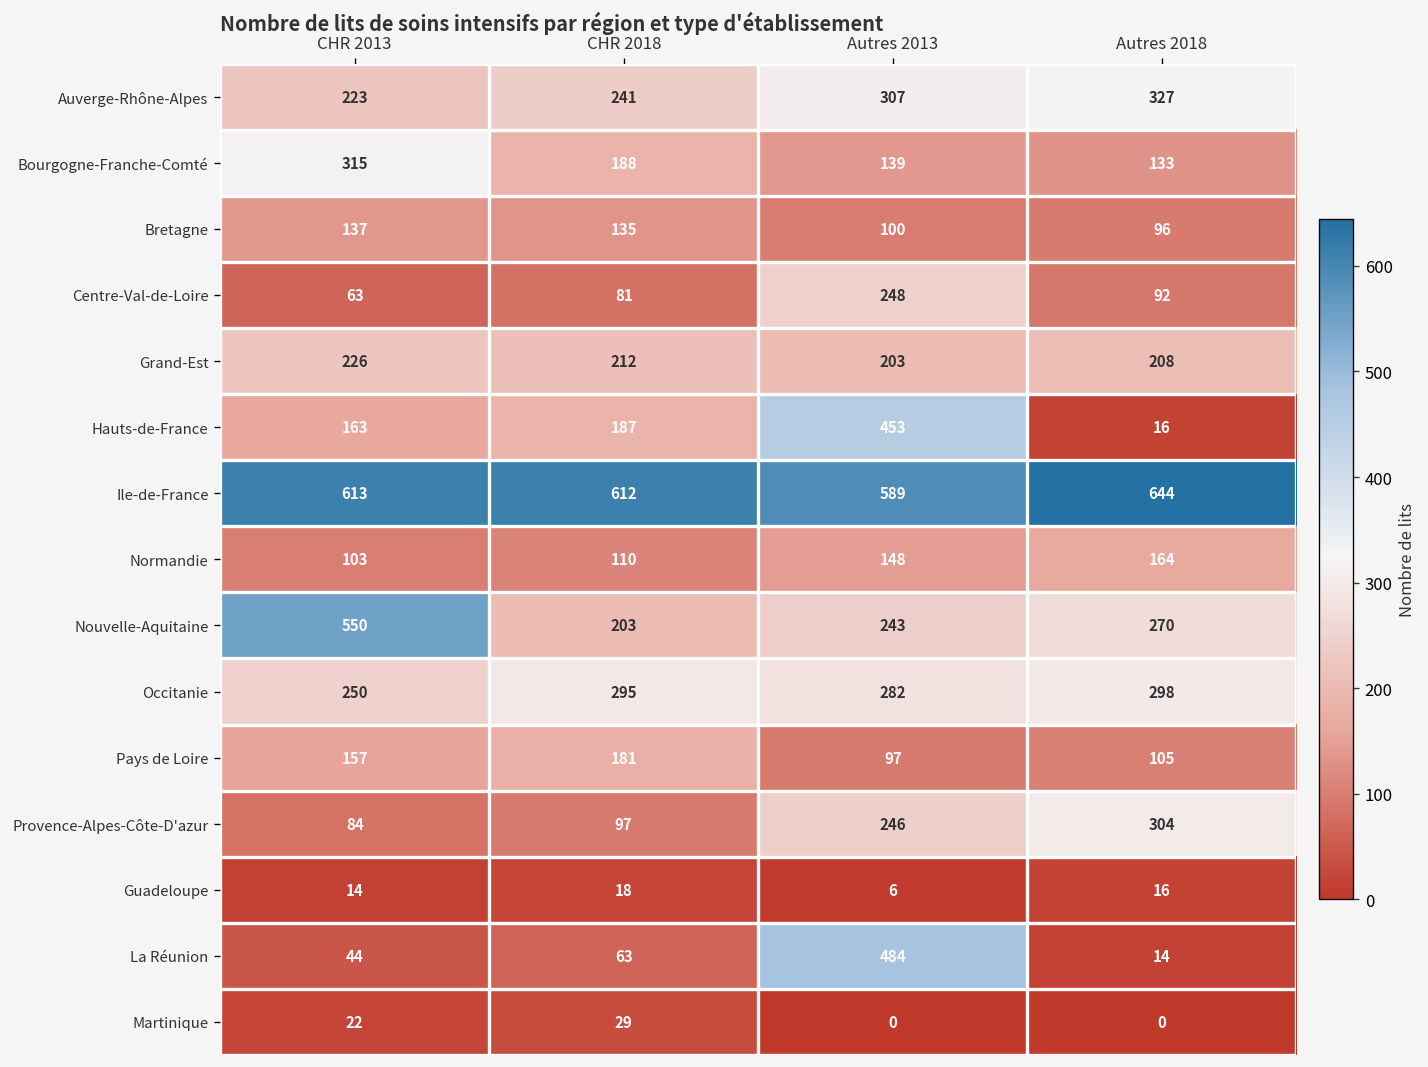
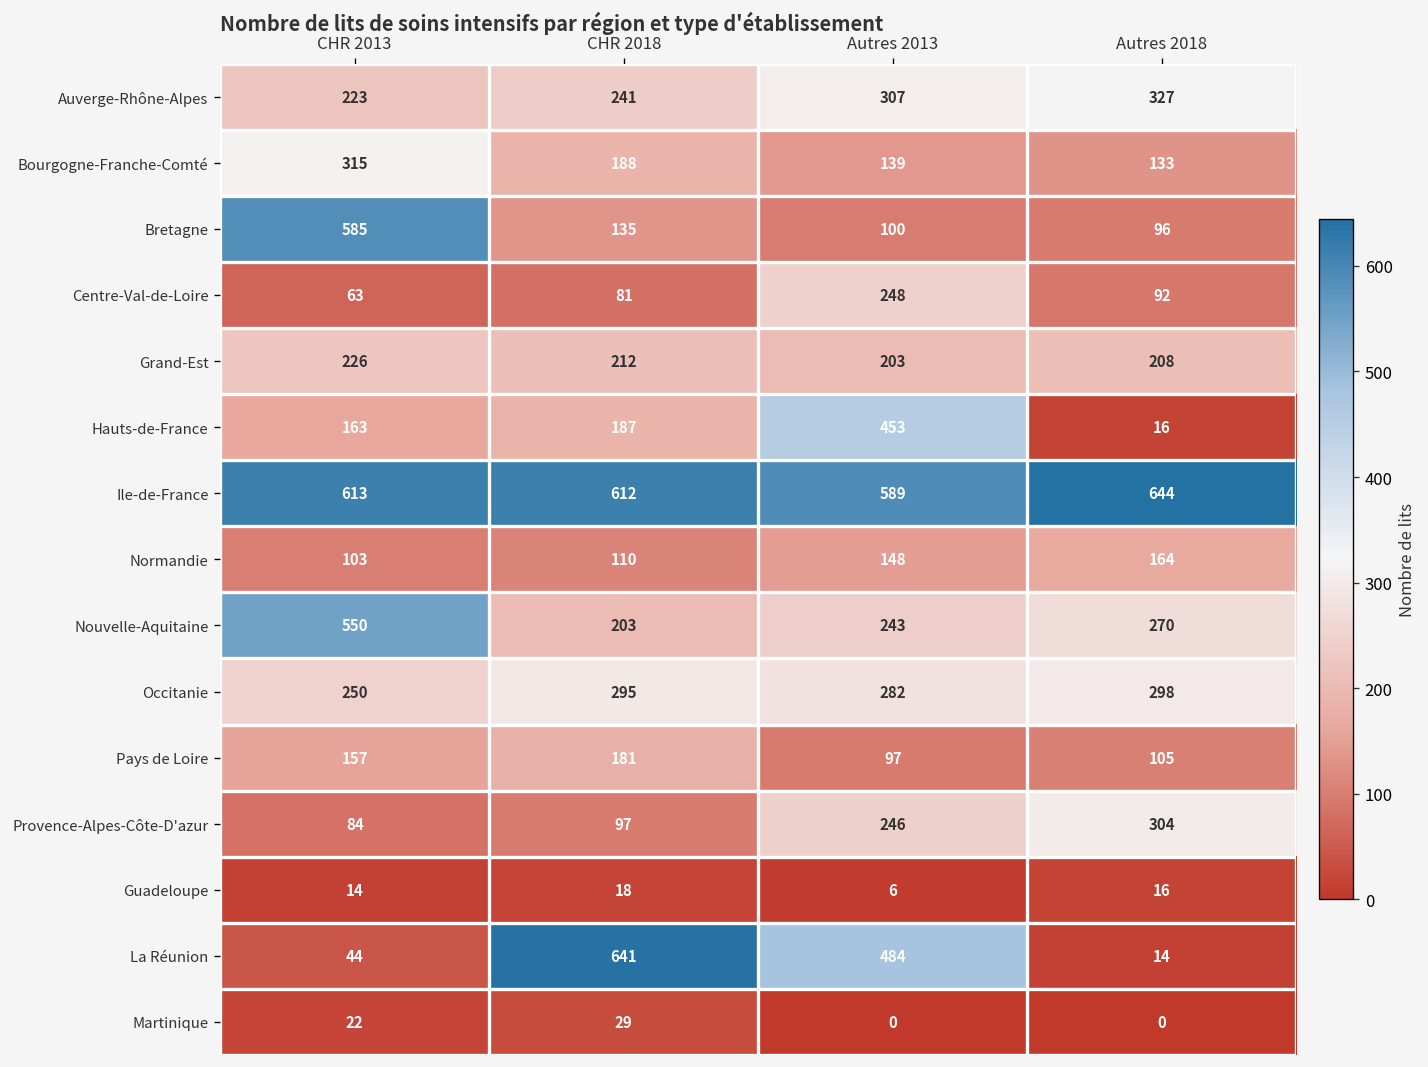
  {
    "Auverge-Rhône-Alpes": {
      "CHR 2013": 223,
      "CHR 2018": 241,
      "Autres 2013": 307,
      "Autres 2018": 327
    },
    "Bourgogne-Franche-Comté": {
      "CHR 2013": 315,
      "CHR 2018": 188,
      "Autres 2013": 139,
      "Autres 2018": 133
    },
    "Bretagne": {
-     "CHR 2013": 137,
+     "CHR 2013": 585,
      "CHR 2018": 135,
      "Autres 2013": 100,
      "Autres 2018": 96
    },
    "Centre-Val-de-Loire": {
      "CHR 2013": 63,
      "CHR 2018": 81,
      "Autres 2013": 248,
      "Autres 2018": 92
    },
    "Grand-Est": {
      "CHR 2013": 226,
      "CHR 2018": 212,
      "Autres 2013": 203,
      "Autres 2018": 208
    },
    "Hauts-de-France": {
      "CHR 2013": 163,
      "CHR 2018": 187,
      "Autres 2013": 453,
      "Autres 2018": 16
    },
    "Ile-de-France": {
      "CHR 2013": 613,
      "CHR 2018": 612,
      "Autres 2013": 589,
      "Autres 2018": 644
    },
    "Normandie": {
      "CHR 2013": 103,
      "CHR 2018": 110,
      "Autres 2013": 148,
      "Autres 2018": 164
    },
    "Nouvelle-Aquitaine": {
      "CHR 2013": 550,
      "CHR 2018": 203,
      "Autres 2013": 243,
      "Autres 2018": 270
    },
    "Occitanie": {
      "CHR 2013": 250,
      "CHR 2018": 295,
      "Autres 2013": 282,
      "Autres 2018": 298
    },
    "Pays de Loire": {
      "CHR 2013": 157,
      "CHR 2018": 181,
      "Autres 2013": 97,
      "Autres 2018": 105
    },
    "Provence-Alpes-Côte-D'azur": {
      "CHR 2013": 84,
      "CHR 2018": 97,
      "Autres 2013": 246,
      "Autres 2018": 304
    },
    "Guadeloupe": {
      "CHR 2013": 14,
      "CHR 2018": 18,
      "Autres 2013": 6,
      "Autres 2018": 16
    },
    "La Réunion": {
      "CHR 2013": 44,
-     "CHR 2018": 63,
+     "CHR 2018": 641,
      "Autres 2013": 484,
      "Autres 2018": 14
    },
    "Martinique": {
      "CHR 2013": 22,
      "CHR 2018": 29,
      "Autres 2013": 0,
      "Autres 2018": 0
    }
  }
